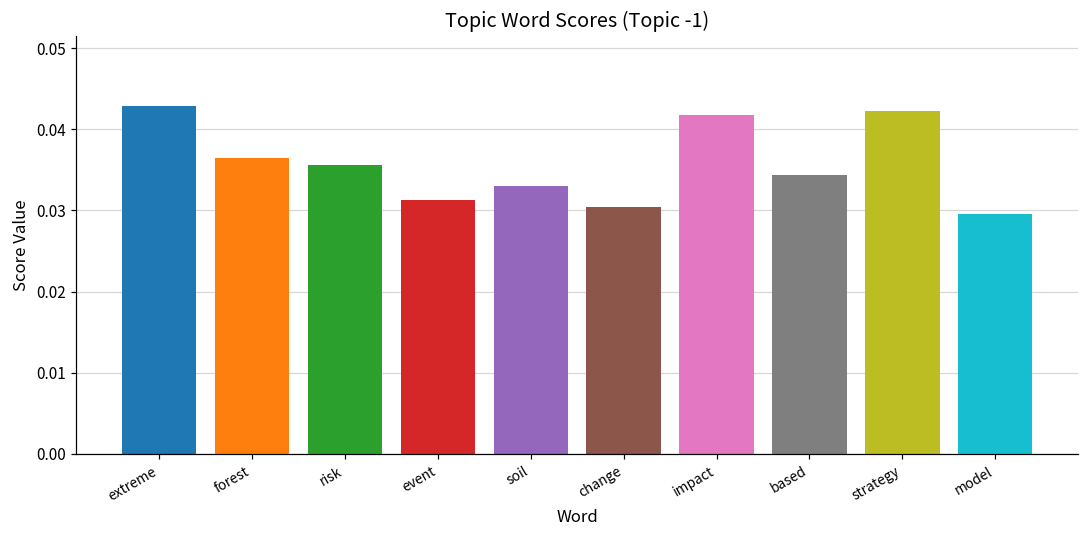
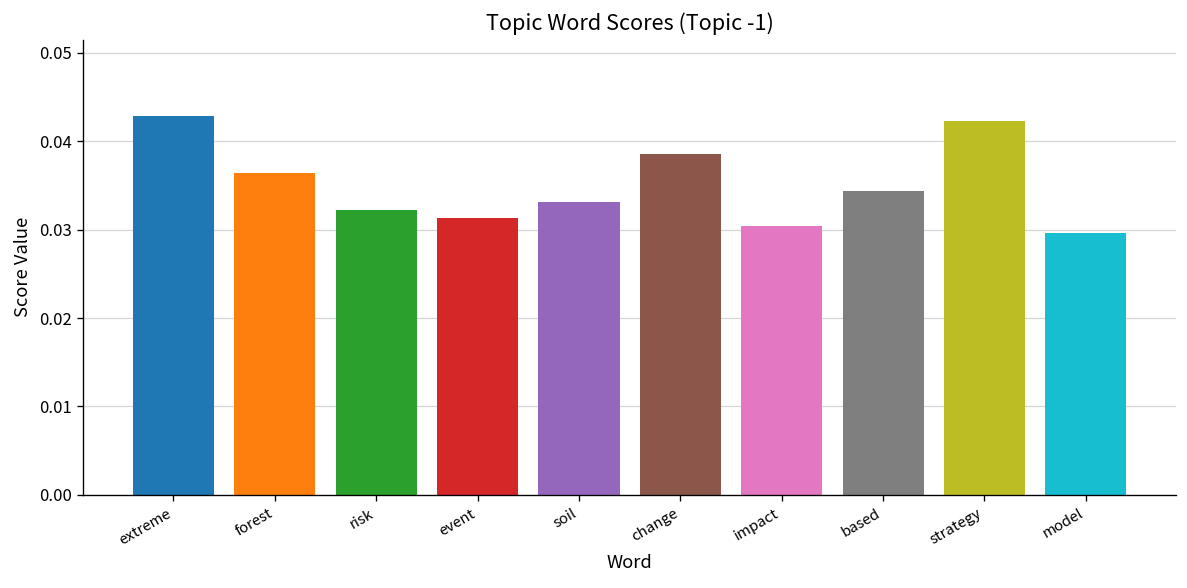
  {
    "extreme": 0.043,
    "forest": 0.036,
-   "risk": 0.036,
+   "risk": 0.032,
    "event": 0.031,
    "soil": 0.033,
-   "change": 0.030,
-   "impact": 0.042,
+   "change": 0.038,
+   "impact": 0.030,
    "based": 0.034,
    "strategy": 0.042,
    "model": 0.030
  }
